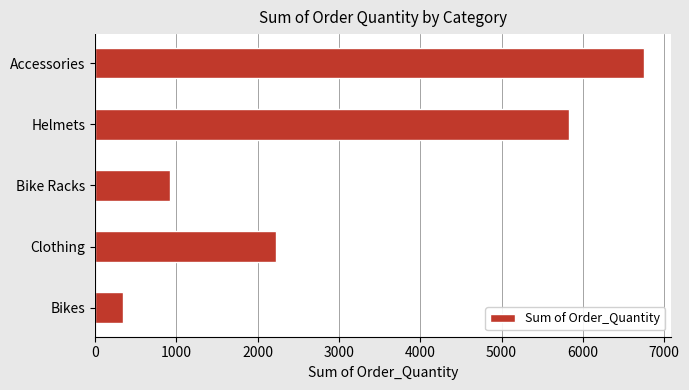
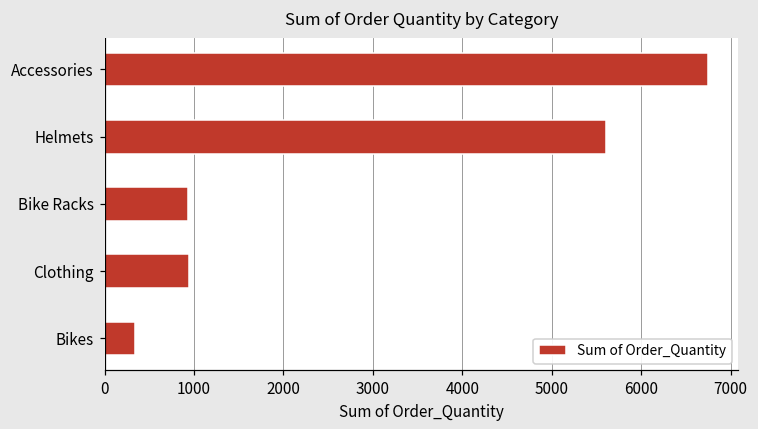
  {
    "Accessories": 6800,
-   "Helmets": 5800,
+   "Helmets": 5600,
    "Bike Racks": 900,
-   "Clothing": 2200,
+   "Clothing": 900,
    "Bikes": 300
  }
